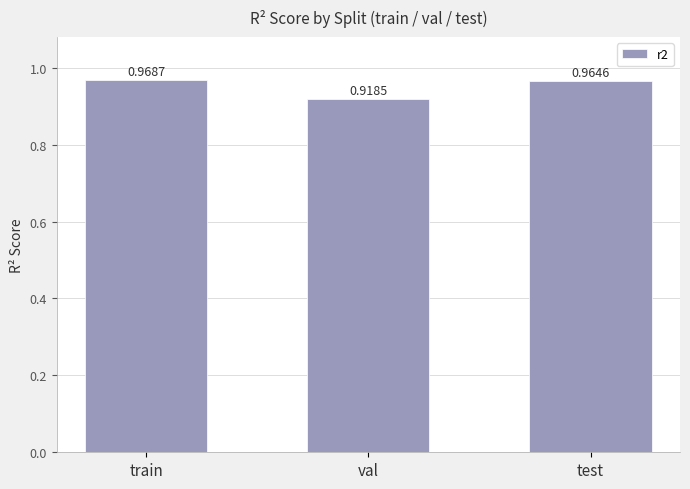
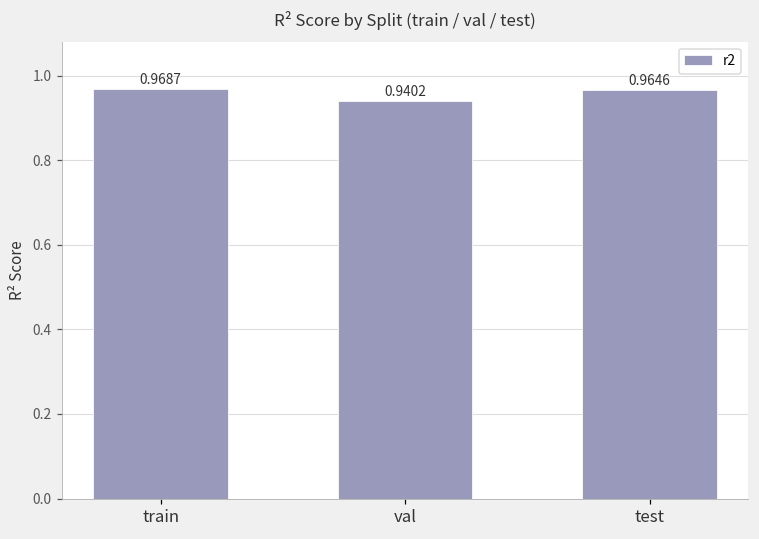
  {
    "train": 0.9687,
-   "val": 0.9185,
+   "val": 0.9402,
    "test": 0.9646
  }
